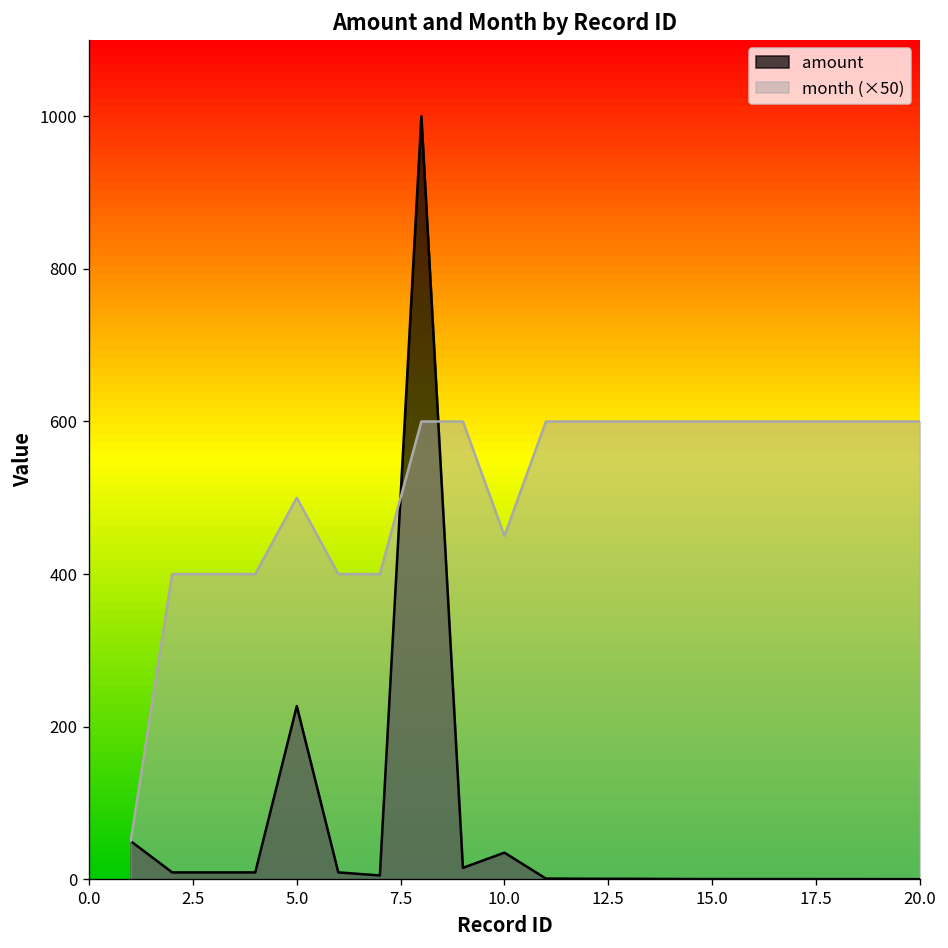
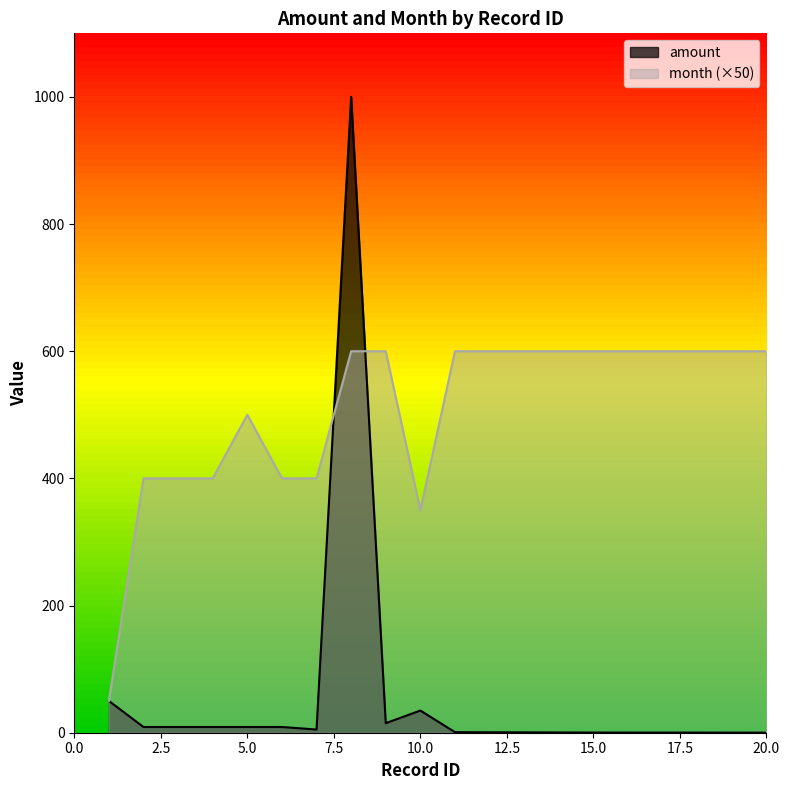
  {
    "amount": {
-     "5.0": 230,
+     "5.0": 10,
      "10.0": 30,
      "15.0": 0,
      "20.0": 0
    },
    "month (×50)": {
      "5.0": 500,
-     "10.0": 450,
+     "10.0": 350,
      "15.0": 600,
      "20.0": 600
    }
  }
